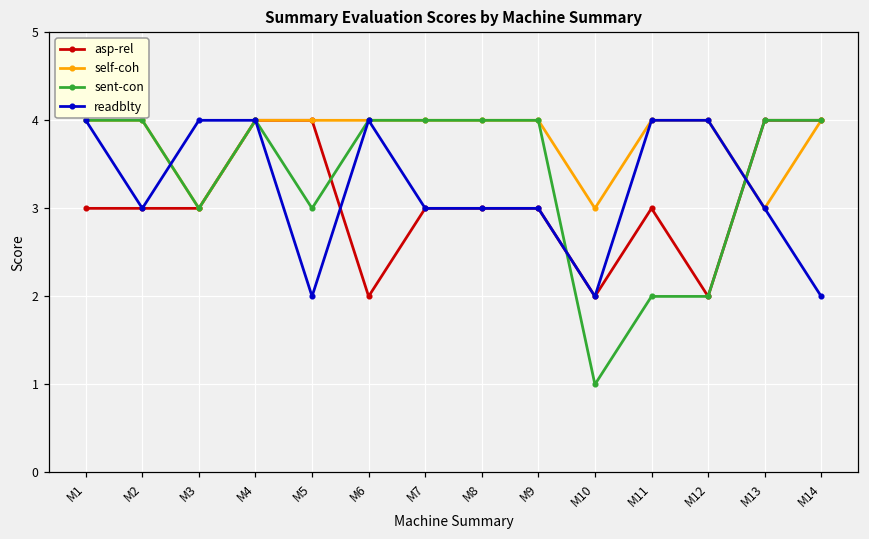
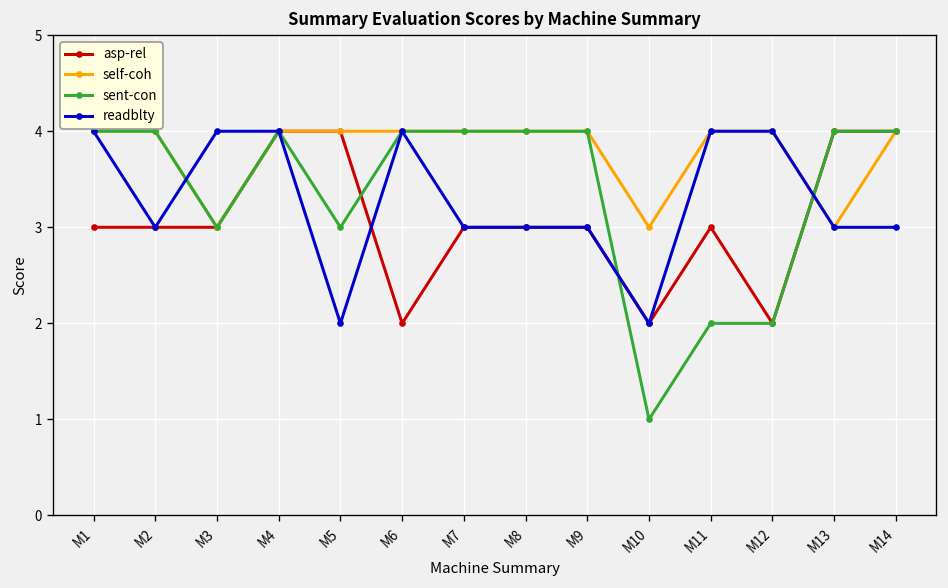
  {
    "asp-rel": {
      "M1": 3,
      "M6": 2,
      "M11": 3
    },
    "self-coh": {
      "M10": 3
    },
    "sent-con": {
      "M5": 3,
      "M10": 1,
      "M11": 2
    },
    "readblty": {
      "M3": 4,
      "M5": 2,
-     "M14": 2
+     "M14": 3
    }
  }
